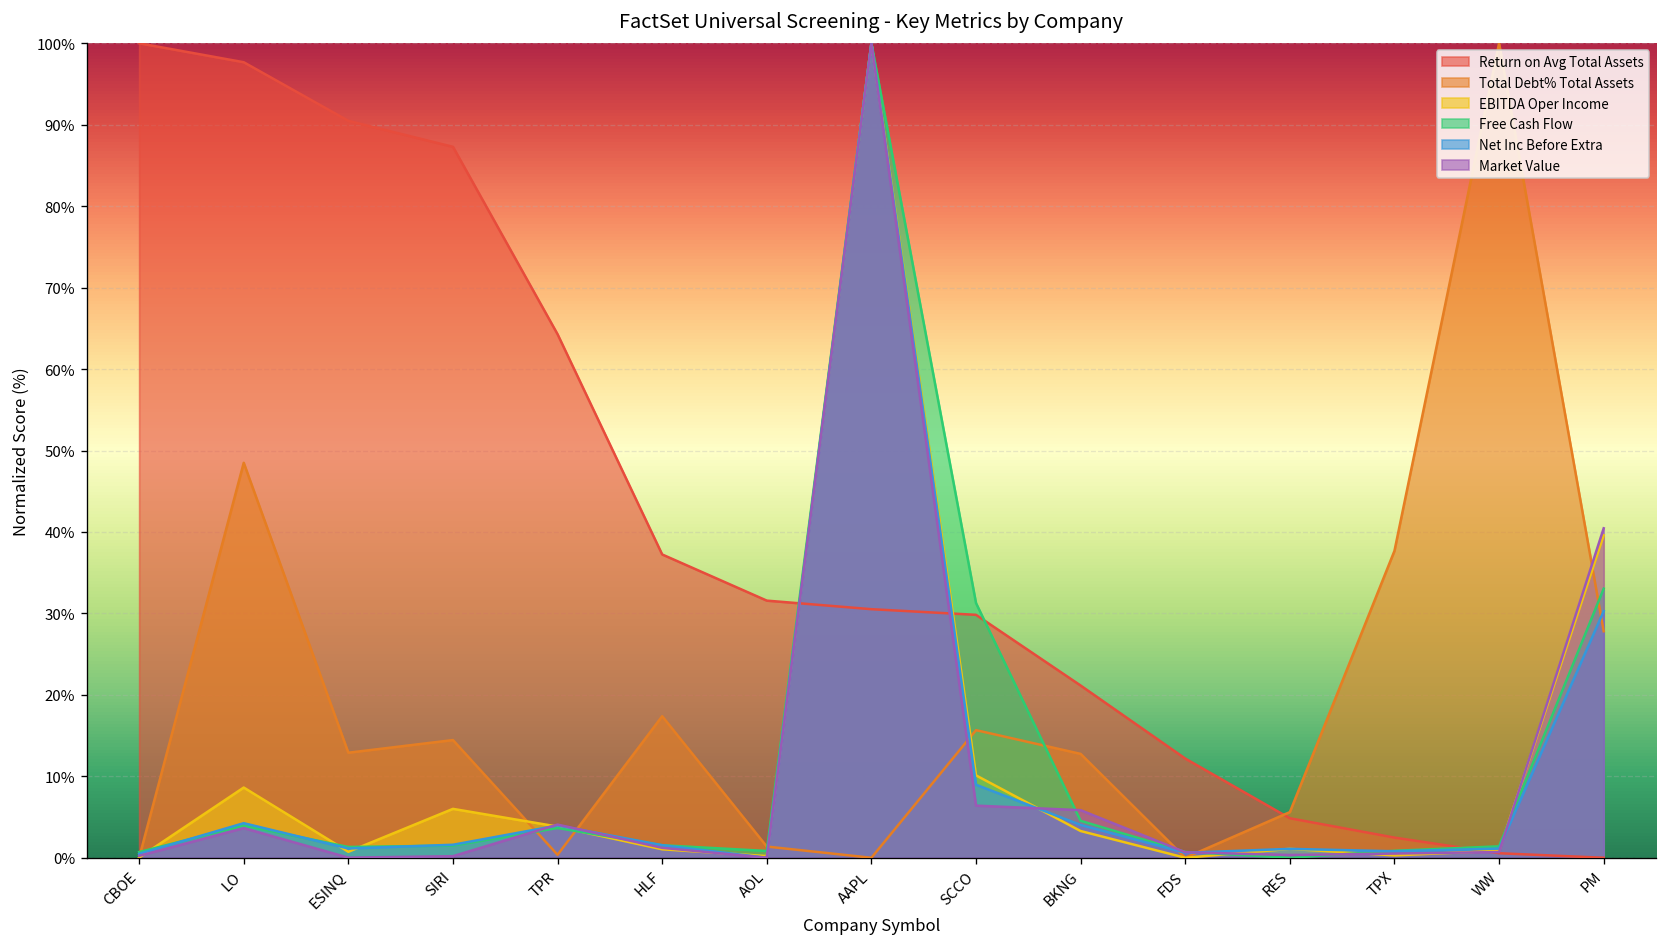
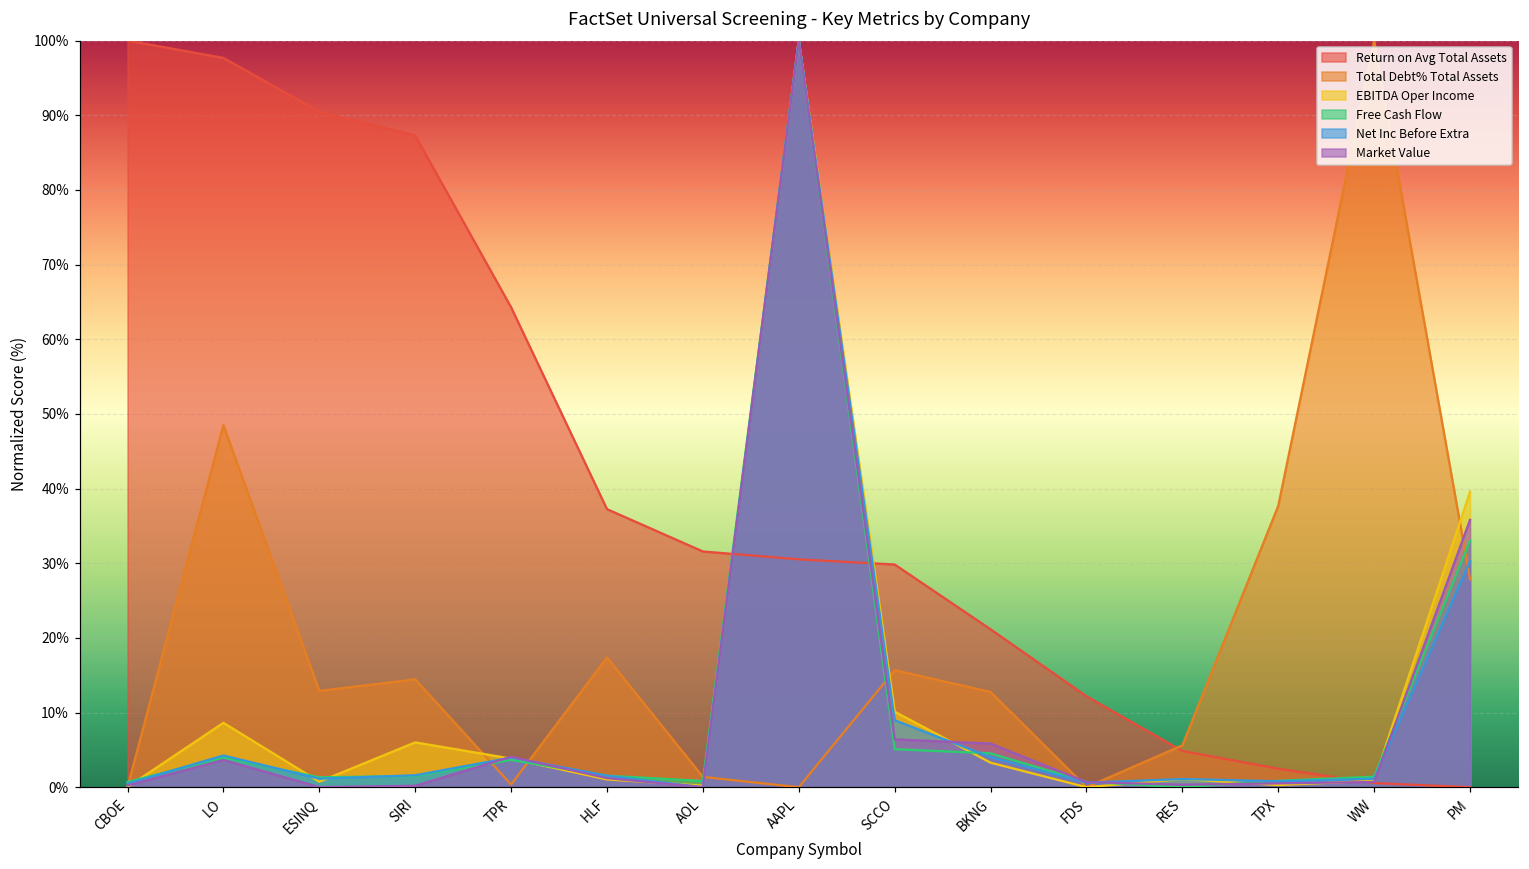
  {
    "EBITDA Oper Income": {
      "LO": "9%",
      "ESINQ": "1%",
      "SIRI": "6%",
      "SCCO": "10%",
      "BKNG": "3%",
      "PM": "40%"
    },
    "Free Cash Flow": {
      "AOL": "1%",
-     "SCCO": "31%",
+     "SCCO": "5%",
      "BKNG": "5%",
      "PM": "33%"
    },
    "Net Inc Before Extra": {
      "SCCO": "9%",
      "BKNG": "4%",
      "PM": "30%"
    },
    "Market Value": {
      "ESINQ": "0%",
      "SIRI": "0%",
      "SCCO": "6%",
      "BKNG": "6%",
-     "PM": "40%"
+     "PM": "36%"
    }
  }
